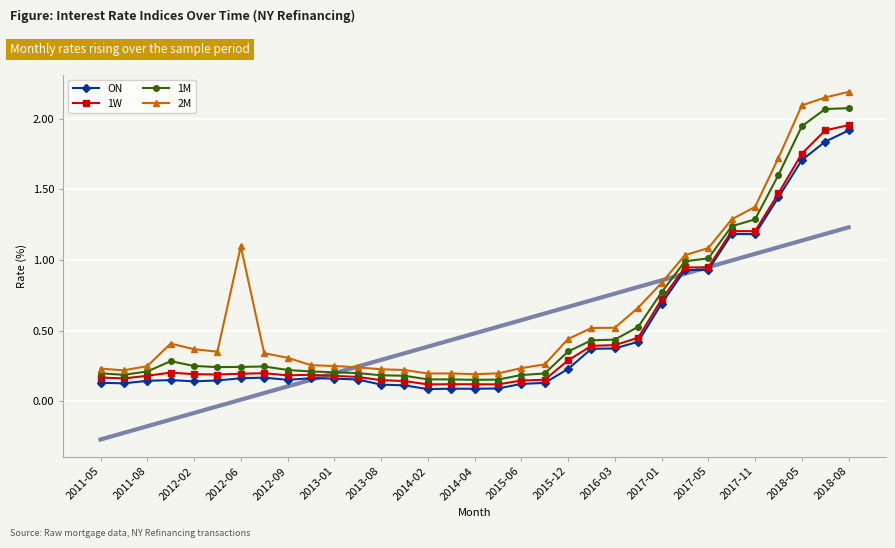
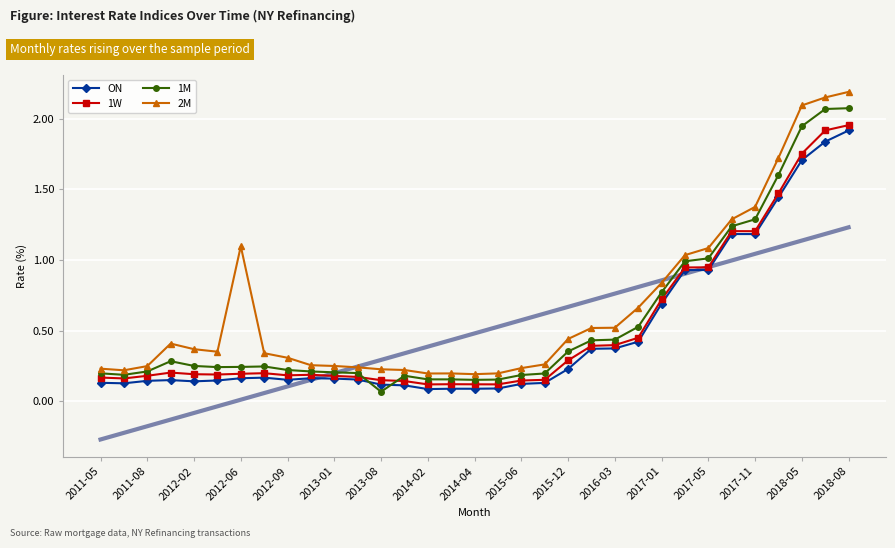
  {
    "ON": {
      "2011-05": 0.13,
      "2011-08": 0.14,
      "2012-02": 0.14,
      "2012-06": 0.16,
      "2012-09": 0.15,
      "2013-01": 0.16,
      "2013-08": 0.12,
      "2014-02": 0.09,
      "2014-04": 0.09,
      "2015-06": 0.12,
      "2015-12": 0.23,
      "2016-03": 0.37,
      "2017-01": 0.69,
      "2017-05": 0.93,
      "2017-11": 1.18,
      "2018-05": 1.71,
      "2018-08": 1.92
    },
    "1W": {
      "2011-05": 0.17,
      "2011-08": 0.18,
      "2012-02": 0.19,
      "2012-06": 0.19,
      "2012-09": 0.18,
      "2013-01": 0.18,
      "2013-08": 0.15,
      "2014-02": 0.12,
      "2014-04": 0.12,
      "2015-06": 0.15,
      "2015-12": 0.29,
      "2016-03": 0.40,
      "2017-01": 0.72,
      "2017-11": 1.20,
      "2018-05": 1.75,
      "2018-08": 1.95
    },
    "1M": {
      "2011-05": 0.20,
      "2011-08": 0.21,
      "2012-02": 0.25,
      "2012-06": 0.24,
      "2012-09": 0.22,
-     "2013-08": 0.18,
+     "2013-08": 0.07,
      "2014-02": 0.16,
      "2014-04": 0.15,
      "2015-06": 0.19,
      "2015-12": 0.35,
      "2016-03": 0.44,
      "2017-01": 0.77,
      "2017-05": 1.01,
      "2017-11": 1.29,
      "2018-05": 1.95,
      "2018-08": 2.07
    },
    "2M": {
      "2011-05": 0.23,
      "2011-08": 0.25,
      "2012-02": 0.37,
      "2012-06": 1.10,
      "2012-09": 0.31,
      "2013-01": 0.25,
      "2013-08": 0.23,
      "2014-02": 0.20,
      "2014-04": 0.19,
      "2015-06": 0.23,
      "2015-12": 0.44,
      "2016-03": 0.52,
      "2017-05": 1.08,
      "2017-11": 1.38,
      "2018-05": 2.09,
      "2018-08": 2.19
    }
  }
